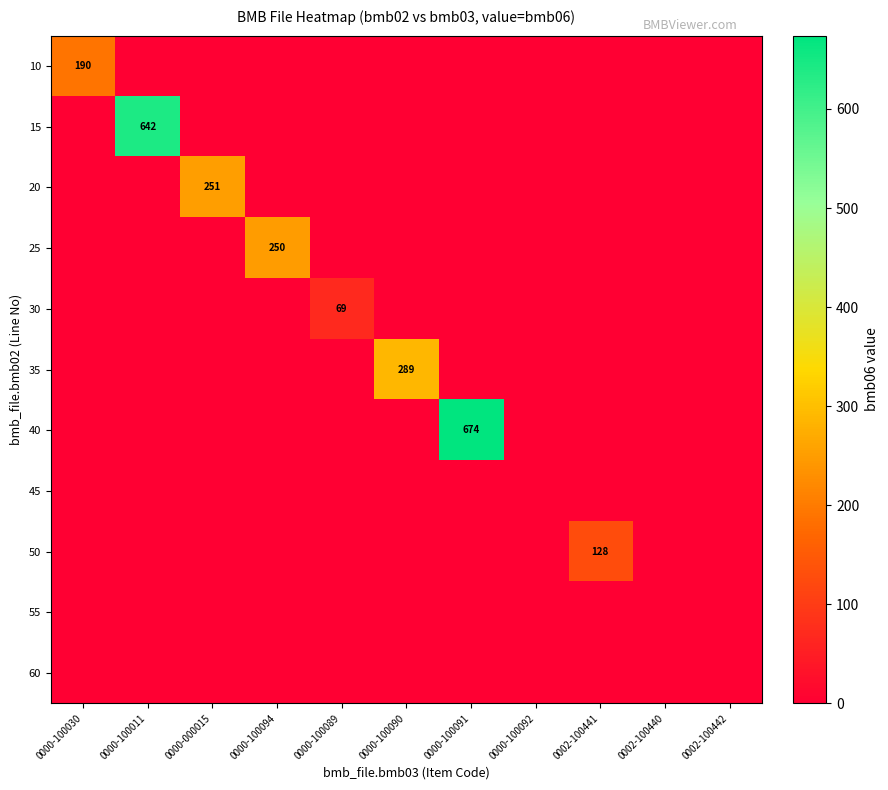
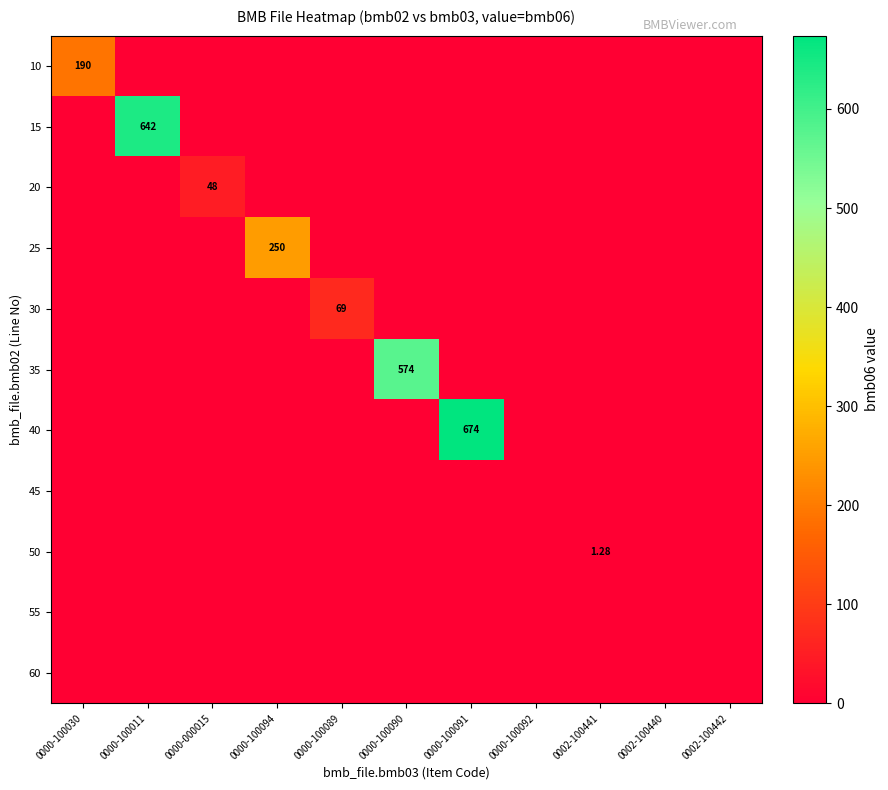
  {
    "10": {
      "0000-100030": 190
    },
    "15": {
      "0000-100011": 642
    },
    "20": {
-     "0000-000015": 251
+     "0000-000015": 48
    },
    "25": {
      "0000-100094": 250
    },
    "30": {
      "0000-100089": 69
    },
    "35": {
-     "0000-100090": 289
+     "0000-100090": 574
    },
    "40": {
      "0000-100091": 674
    },
    "50": {
-     "0002-100441": 128
+     "0002-100441": 1.28
    }
  }
